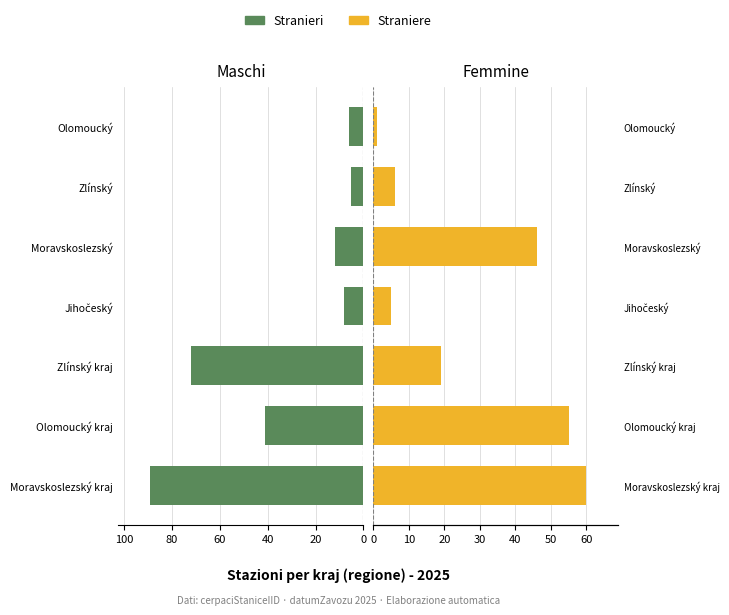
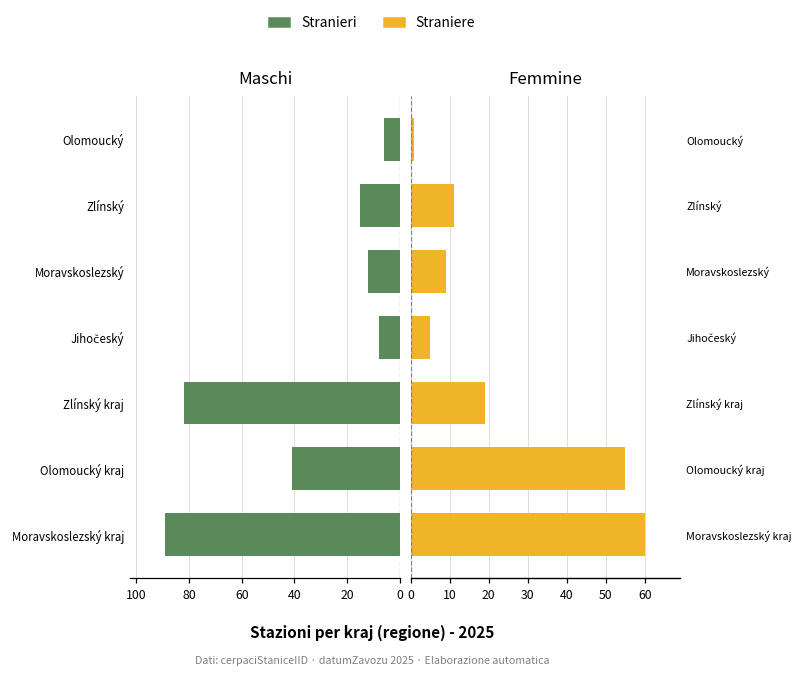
  {
    "Maschi": {
      "Olomoucký": 6,
-     "Zlínský": 5,
+     "Zlínský": 15,
      "Moravskoslezský": 12,
      "Jihočeský": 8,
-     "Zlínský kraj": 72,
+     "Zlínský kraj": 82,
      "Olomoucký kraj": 41,
      "Moravskoslezský kraj": 89
    },
    "Femmine": {
      "Olomoucký": 1,
-     "Zlínský": 6,
-     "Moravskoslezský": 46,
+     "Zlínský": 11,
+     "Moravskoslezský": 9,
      "Jihočeský": 5,
      "Zlínský kraj": 19,
      "Olomoucký kraj": 55,
      "Moravskoslezský kraj": 60
    }
  }
